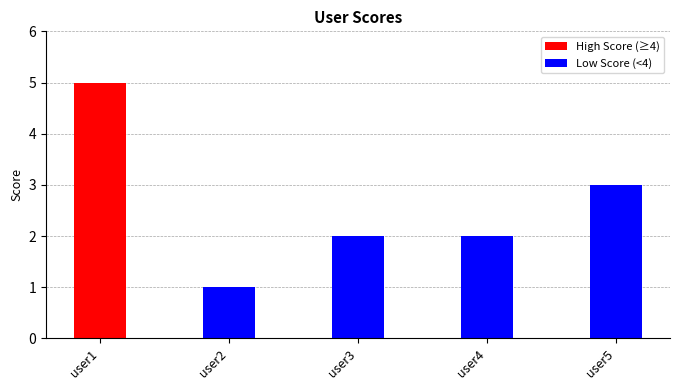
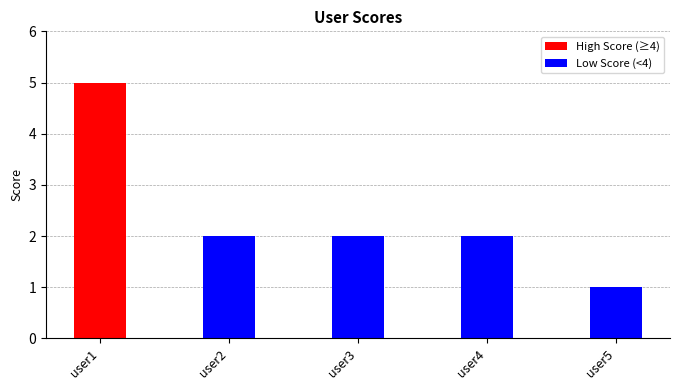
  {
    "user1": 5,
-   "user2": 1,
+   "user2": 2,
    "user3": 2,
    "user4": 2,
-   "user5": 3
+   "user5": 1
  }
